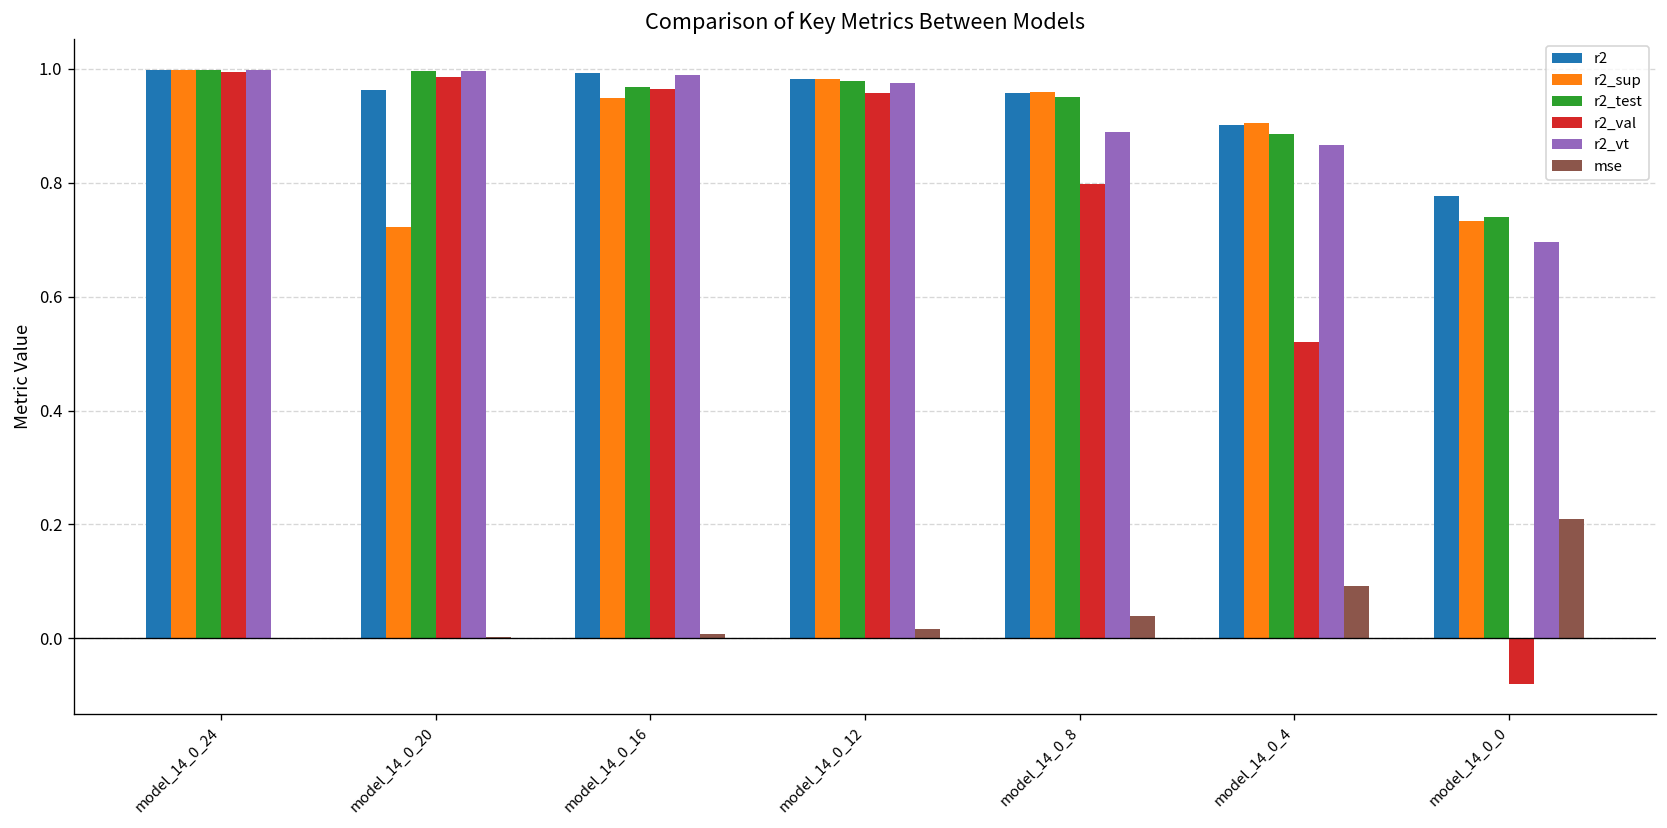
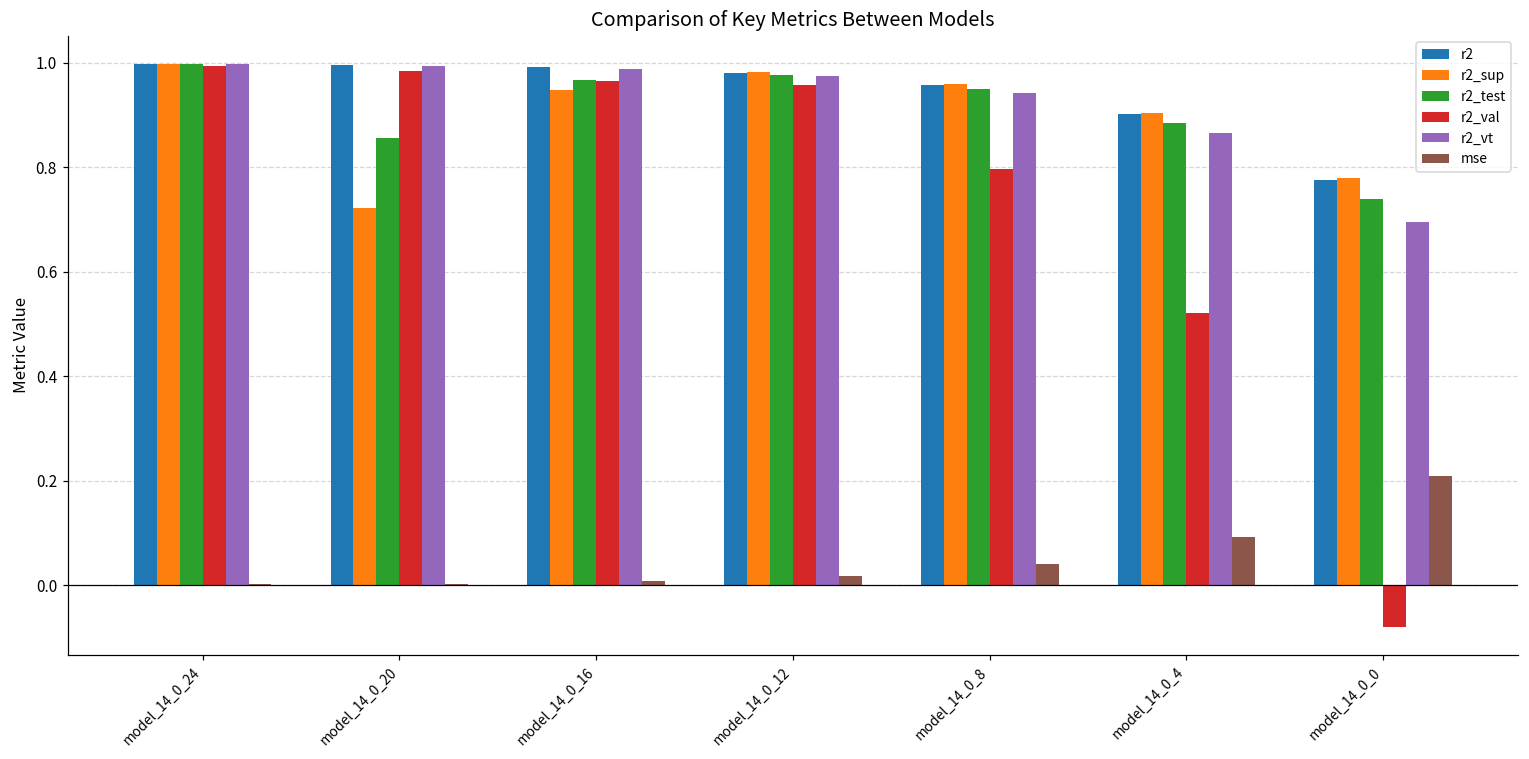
  {
    "r2": {
      "model_14_0_24": 1.00,
-     "model_14_0_20": 0.96,
+     "model_14_0_20": 1.00,
      "model_14_0_16": 0.99,
      "model_14_0_12": 0.98,
      "model_14_0_8": 0.96,
      "model_14_0_4": 0.90,
      "model_14_0_0": 0.78
    },
    "r2_sup": {
      "model_14_0_24": 1.00,
      "model_14_0_20": 0.72,
      "model_14_0_16": 0.95,
      "model_14_0_12": 0.98,
      "model_14_0_8": 0.96,
      "model_14_0_4": 0.90,
-     "model_14_0_0": 0.73
+     "model_14_0_0": 0.78
    },
    "r2_test": {
      "model_14_0_24": 1.00,
-     "model_14_0_20": 1.00,
+     "model_14_0_20": 0.86,
      "model_14_0_16": 0.97,
      "model_14_0_12": 0.98,
      "model_14_0_8": 0.95,
      "model_14_0_4": 0.89,
      "model_14_0_0": 0.74
    },
    "r2_val": {
      "model_14_0_24": 0.99,
      "model_14_0_20": 0.99,
      "model_14_0_16": 0.96,
      "model_14_0_12": 0.96,
      "model_14_0_8": 0.80,
      "model_14_0_4": 0.52,
      "model_14_0_0": -0.08
    },
    "r2_vt": {
      "model_14_0_24": 1.00,
      "model_14_0_20": 0.99,
      "model_14_0_16": 0.99,
      "model_14_0_12": 0.97,
-     "model_14_0_8": 0.89,
+     "model_14_0_8": 0.94,
      "model_14_0_4": 0.87,
      "model_14_0_0": 0.70
    },
    "mse": {
      "model_14_0_16": 0.01,
      "model_14_0_12": 0.02,
      "model_14_0_8": 0.04,
      "model_14_0_4": 0.09,
      "model_14_0_0": 0.21
    }
  }
